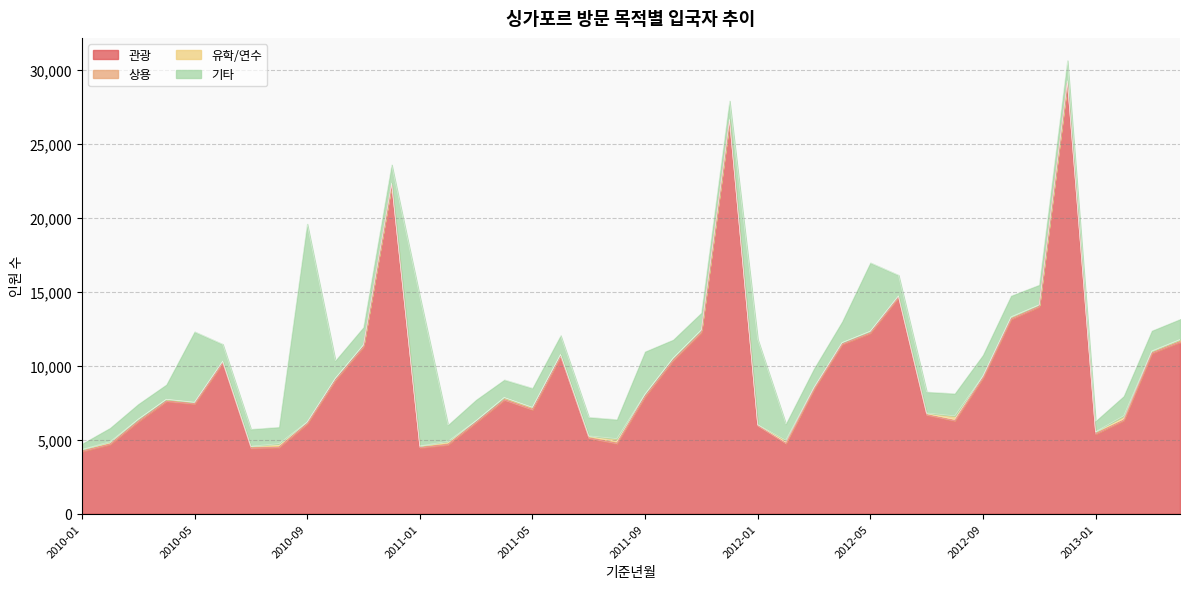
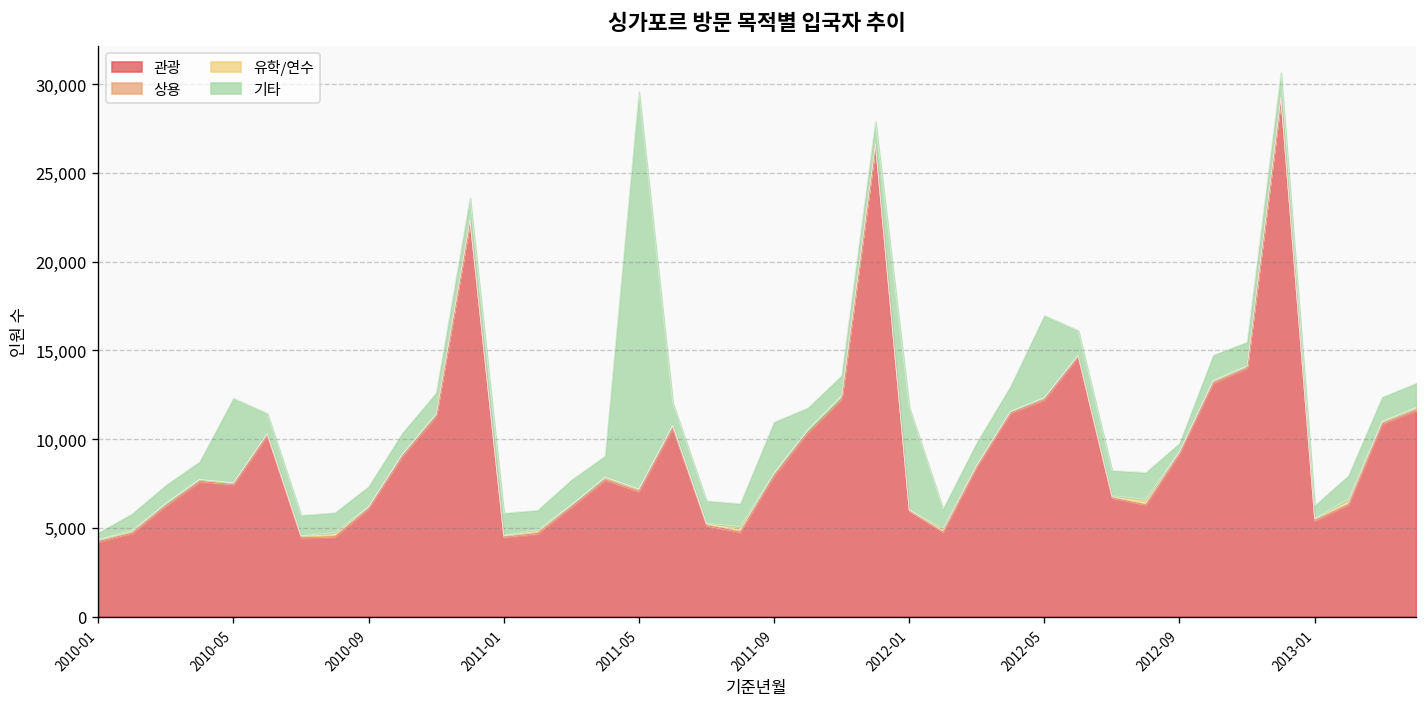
  {
    "기타": {
      "2010-01": "400",
      "2010-05": "4,800",
-     "2010-09": "13,400",
-     "2011-01": "10,100",
-     "2011-05": "1,300",
+     "2010-09": "1,100",
+     "2011-01": "1,300",
+     "2011-05": "22,400",
      "2011-09": "2,900",
      "2012-01": "5,800",
      "2012-05": "4,600",
-     "2012-09": "1,400",
+     "2012-09": "400",
      "2013-01": "700"
    }
  }
